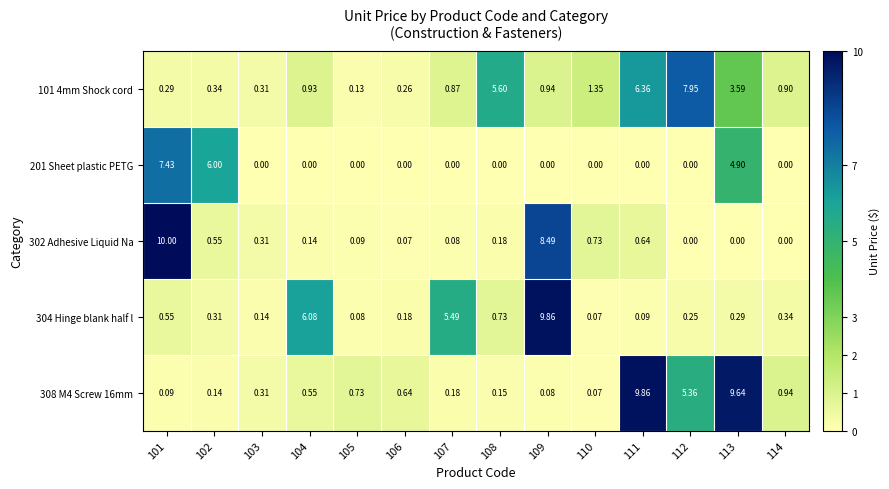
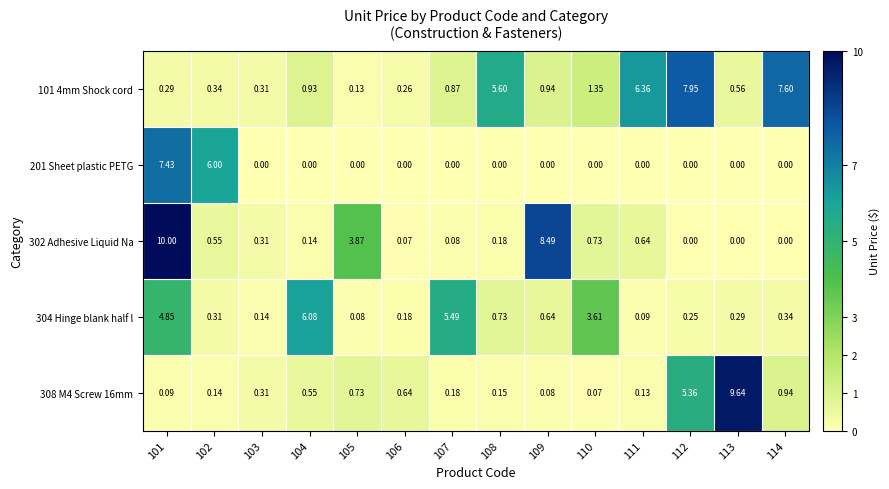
  {
    "101 4mm Shock cord": {
      "101": 0.29,
      "102": 0.34,
      "103": 0.31,
      "104": 0.93,
      "105": 0.13,
      "106": 0.26,
      "107": 0.87,
      "108": 5.60,
      "109": 0.94,
      "110": 1.35,
      "111": 6.36,
      "112": 7.95,
-     "113": 3.59,
-     "114": 0.90
+     "113": 0.56,
+     "114": 7.60
    },
    "201 Sheet plastic PETG": {
      "101": 7.43,
      "102": 6.00,
      "103": 0.00,
      "104": 0.00,
      "105": 0.00,
      "106": 0.00,
      "107": 0.00,
      "108": 0.00,
      "109": 0.00,
      "110": 0.00,
      "111": 0.00,
      "112": 0.00,
-     "113": 4.90,
+     "113": 0.00,
      "114": 0.00
    },
    "302 Adhesive Liquid Na": {
      "101": 10.00,
      "102": 0.55,
      "103": 0.31,
      "104": 0.14,
-     "105": 0.09,
+     "105": 3.87,
      "106": 0.07,
      "107": 0.08,
      "108": 0.18,
      "109": 8.49,
      "110": 0.73,
      "111": 0.64,
      "112": 0.00,
      "113": 0.00,
      "114": 0.00
    },
    "304 Hinge blank half l": {
-     "101": 0.55,
+     "101": 4.85,
      "102": 0.31,
      "103": 0.14,
      "104": 6.08,
      "105": 0.08,
      "106": 0.18,
      "107": 5.49,
      "108": 0.73,
-     "109": 9.86,
-     "110": 0.07,
+     "109": 0.64,
+     "110": 3.61,
      "111": 0.09,
      "112": 0.25,
      "113": 0.29,
      "114": 0.34
    },
    "308 M4 Screw 16mm": {
      "101": 0.09,
      "102": 0.14,
      "103": 0.31,
      "104": 0.55,
      "105": 0.73,
      "106": 0.64,
      "107": 0.18,
      "108": 0.15,
      "109": 0.08,
      "110": 0.07,
-     "111": 9.86,
+     "111": 0.13,
      "112": 5.36,
      "113": 9.64,
      "114": 0.94
    }
  }
